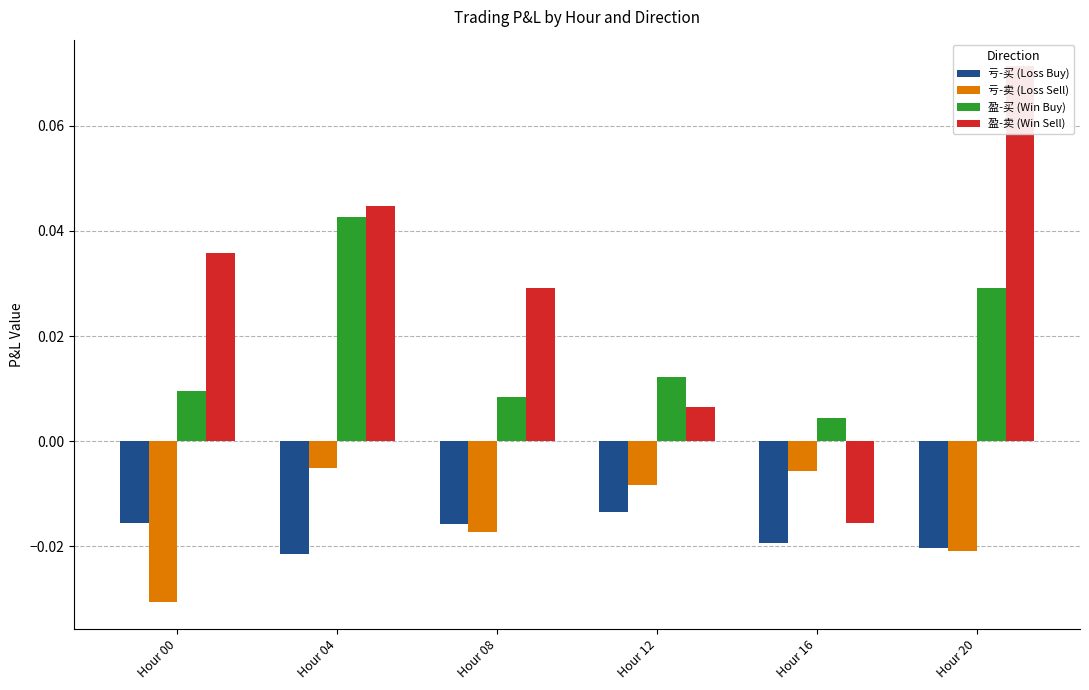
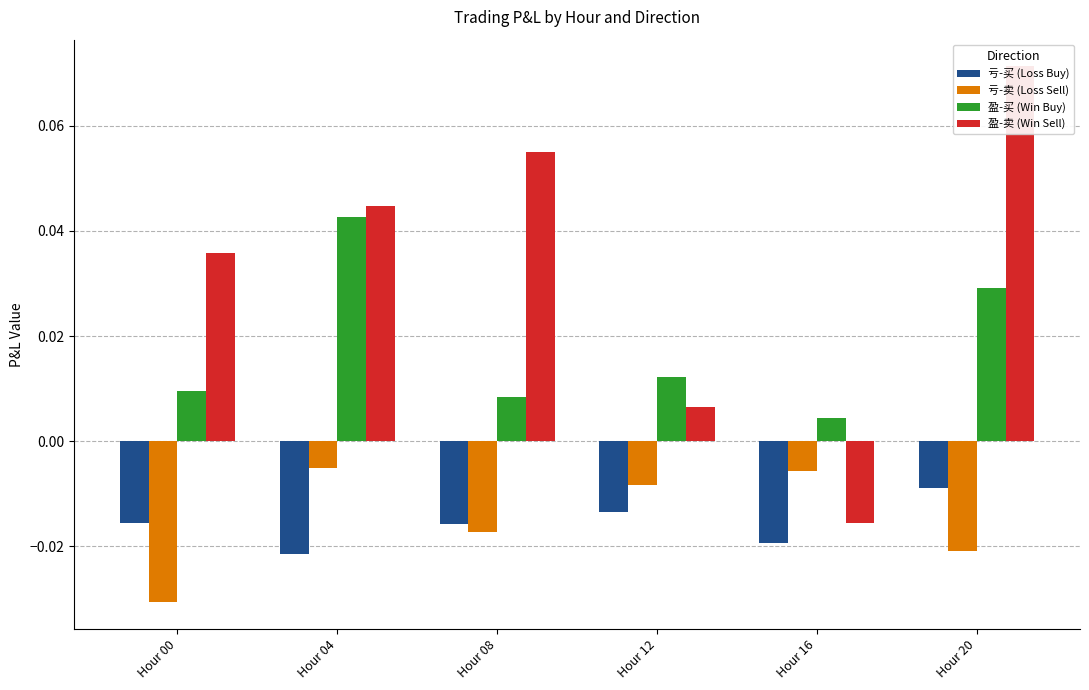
  {
    "亏-买 (Loss Buy)": {
      "Hour 00": -0.016,
      "Hour 04": -0.022,
      "Hour 08": -0.016,
      "Hour 12": -0.014,
      "Hour 16": -0.019,
-     "Hour 20": -0.020
+     "Hour 20": -0.009
    },
    "亏-卖 (Loss Sell)": {
      "Hour 00": -0.031,
      "Hour 04": -0.005,
      "Hour 08": -0.017,
      "Hour 12": -0.008,
      "Hour 16": -0.006,
      "Hour 20": -0.021
    },
    "盈-买 (Win Buy)": {
      "Hour 00": 0.009,
      "Hour 04": 0.043,
      "Hour 08": 0.008,
      "Hour 12": 0.012,
      "Hour 16": 0.004,
      "Hour 20": 0.029
    },
    "盈-卖 (Win Sell)": {
      "Hour 00": 0.036,
      "Hour 04": 0.045,
-     "Hour 08": 0.029,
+     "Hour 08": 0.055,
      "Hour 12": 0.007,
      "Hour 16": -0.016
    }
  }
